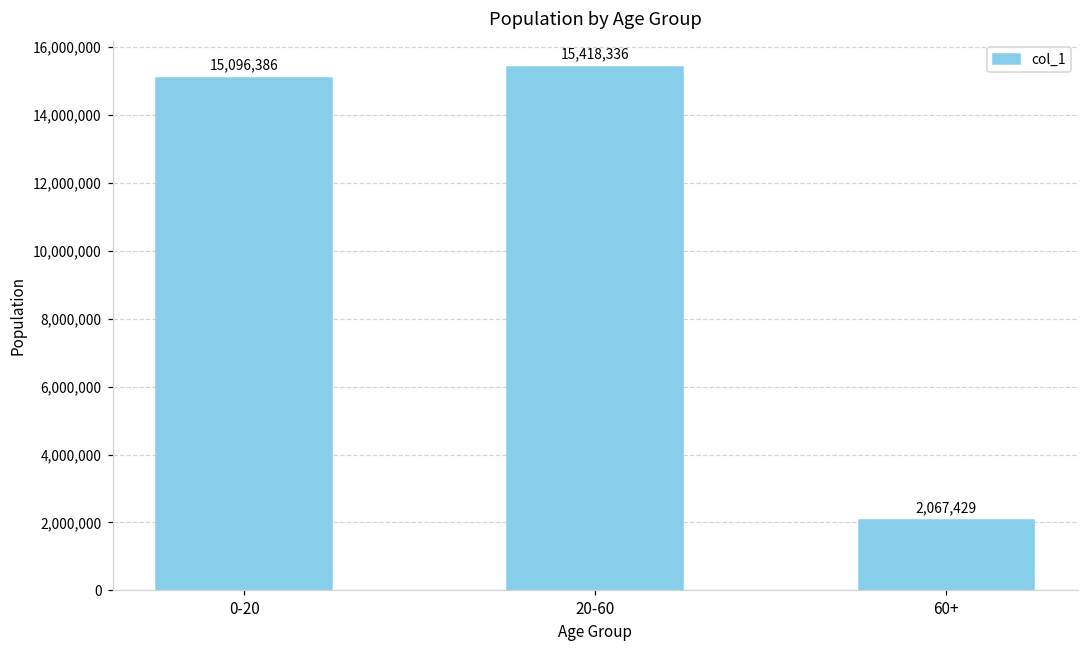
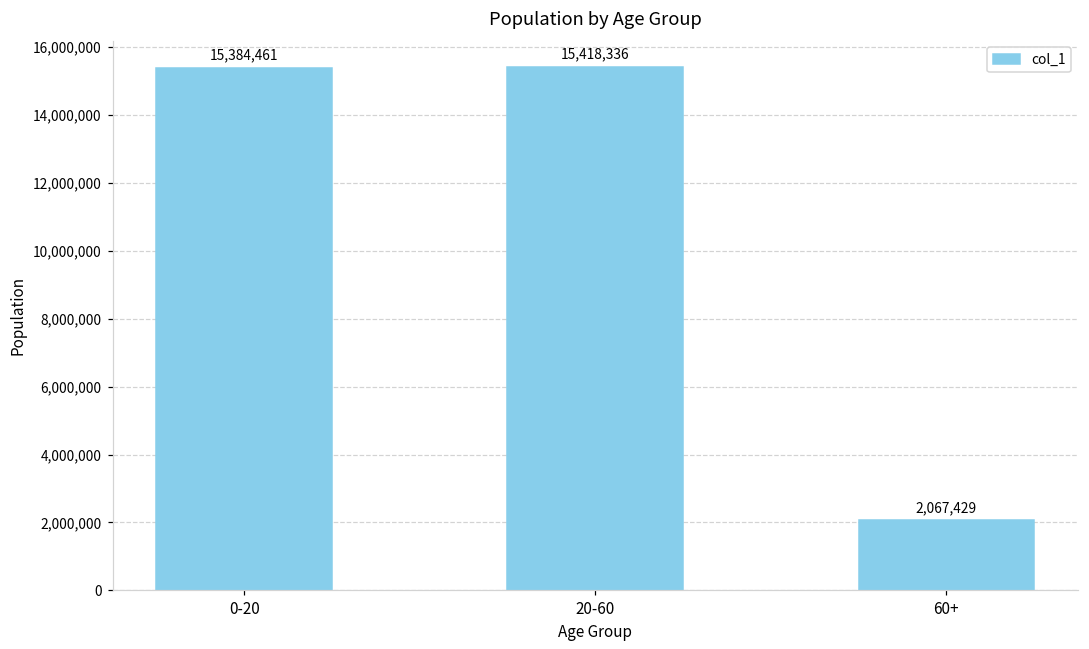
  {
-   "0-20": "15,096,386",
+   "0-20": "15,384,461",
    "20-60": "15,418,336",
    "60+": "2,067,429"
  }
